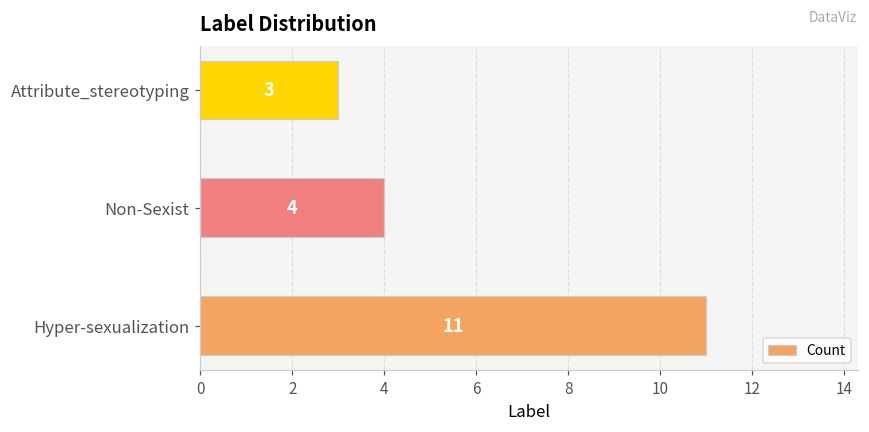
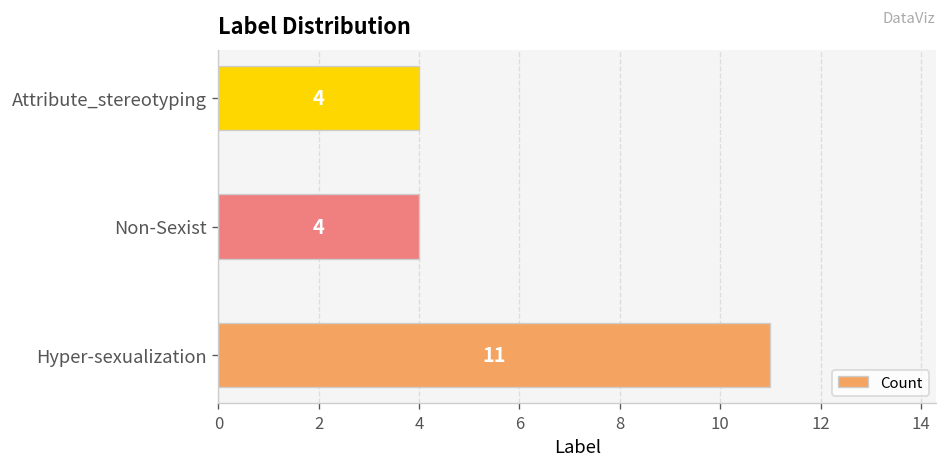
  {
-   "Attribute_stereotyping": 3,
+   "Attribute_stereotyping": 4,
    "Non-Sexist": 4,
    "Hyper-sexualization": 11
  }
